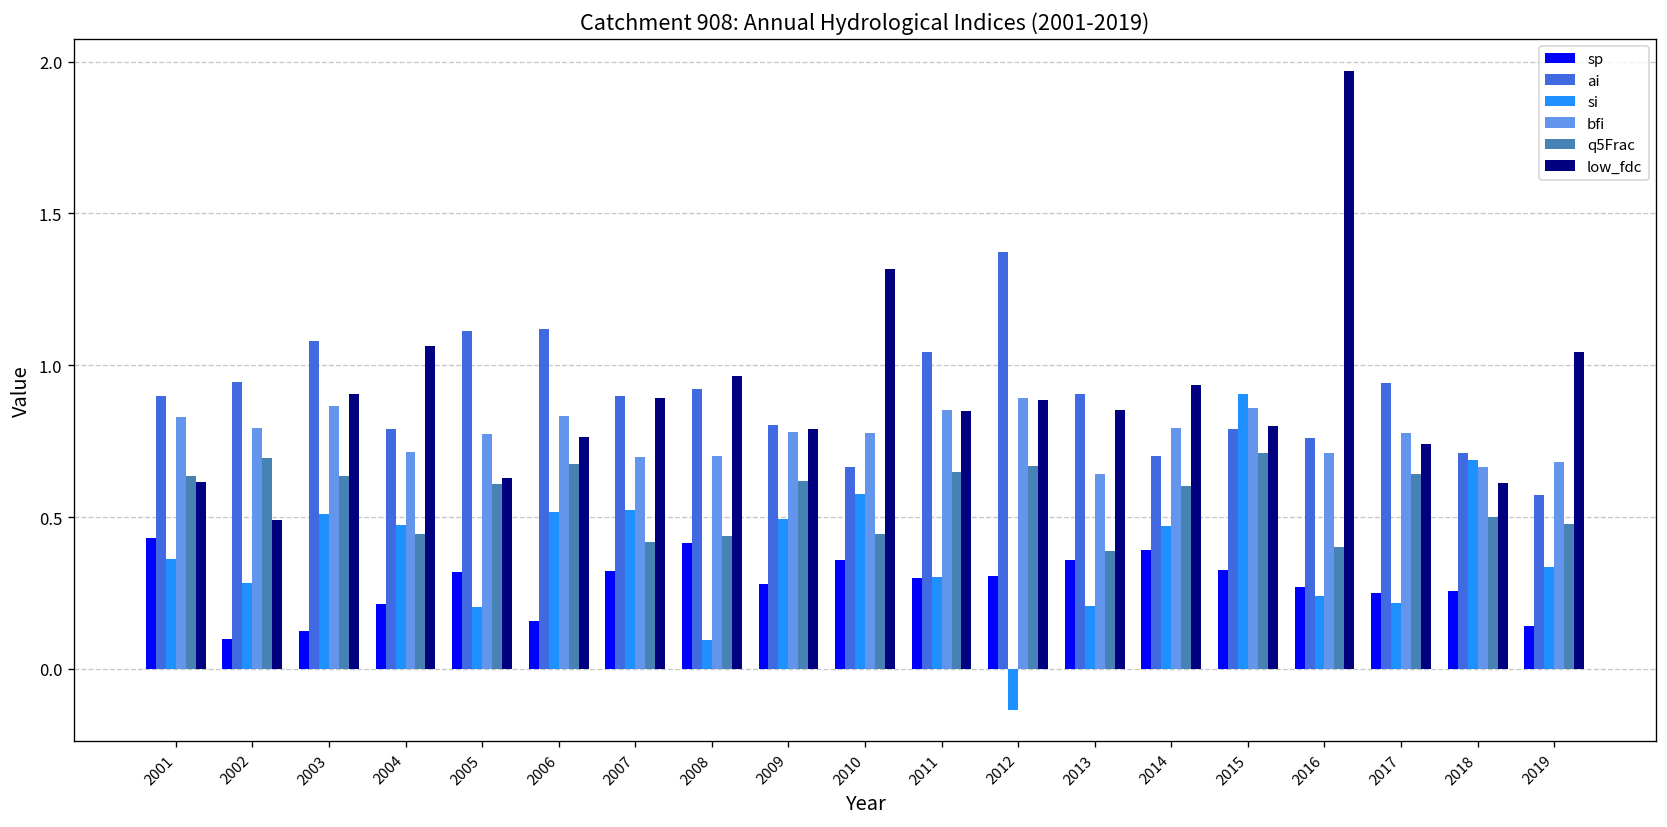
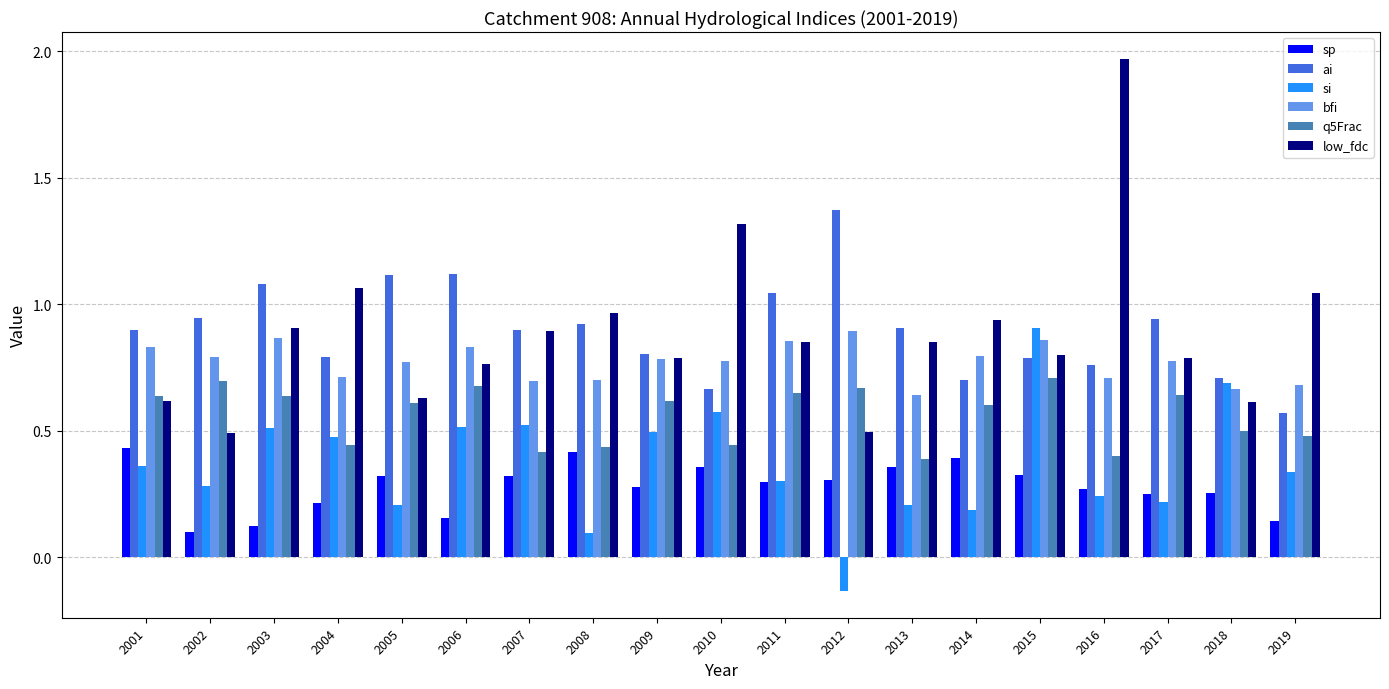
  {
    "sp": {
      "2001": 0.43,
      "2002": 0.10,
      "2003": 0.12,
      "2004": 0.21,
      "2005": 0.32,
      "2006": 0.16,
      "2007": 0.32,
      "2008": 0.42,
      "2009": 0.28,
      "2010": 0.36,
      "2011": 0.30,
      "2012": 0.31,
      "2013": 0.36,
      "2014": 0.39,
      "2015": 0.32,
      "2016": 0.27,
      "2017": 0.25,
      "2018": 0.25,
      "2019": 0.14
    },
    "si": {
      "2001": 0.36,
      "2002": 0.28,
      "2003": 0.51,
      "2004": 0.47,
      "2005": 0.21,
      "2006": 0.52,
      "2007": 0.52,
      "2008": 0.09,
      "2009": 0.49,
      "2010": 0.58,
      "2011": 0.30,
      "2012": -0.13,
      "2013": 0.21,
-     "2014": 0.47,
+     "2014": 0.19,
      "2015": 0.90,
      "2016": 0.24,
      "2017": 0.22,
      "2018": 0.69,
      "2019": 0.33
    },
    "low_fdc": {
      "2001": 0.62,
      "2002": 0.49,
      "2003": 0.90,
      "2004": 1.06,
      "2005": 0.63,
      "2006": 0.76,
      "2007": 0.89,
      "2008": 0.96,
      "2009": 0.79,
      "2010": 1.32,
      "2011": 0.85,
-     "2012": 0.89,
+     "2012": 0.49,
      "2013": 0.85,
      "2014": 0.94,
      "2015": 0.80,
      "2016": 1.97,
-     "2017": 0.74,
+     "2017": 0.79,
      "2018": 0.61,
      "2019": 1.04
    }
  }
